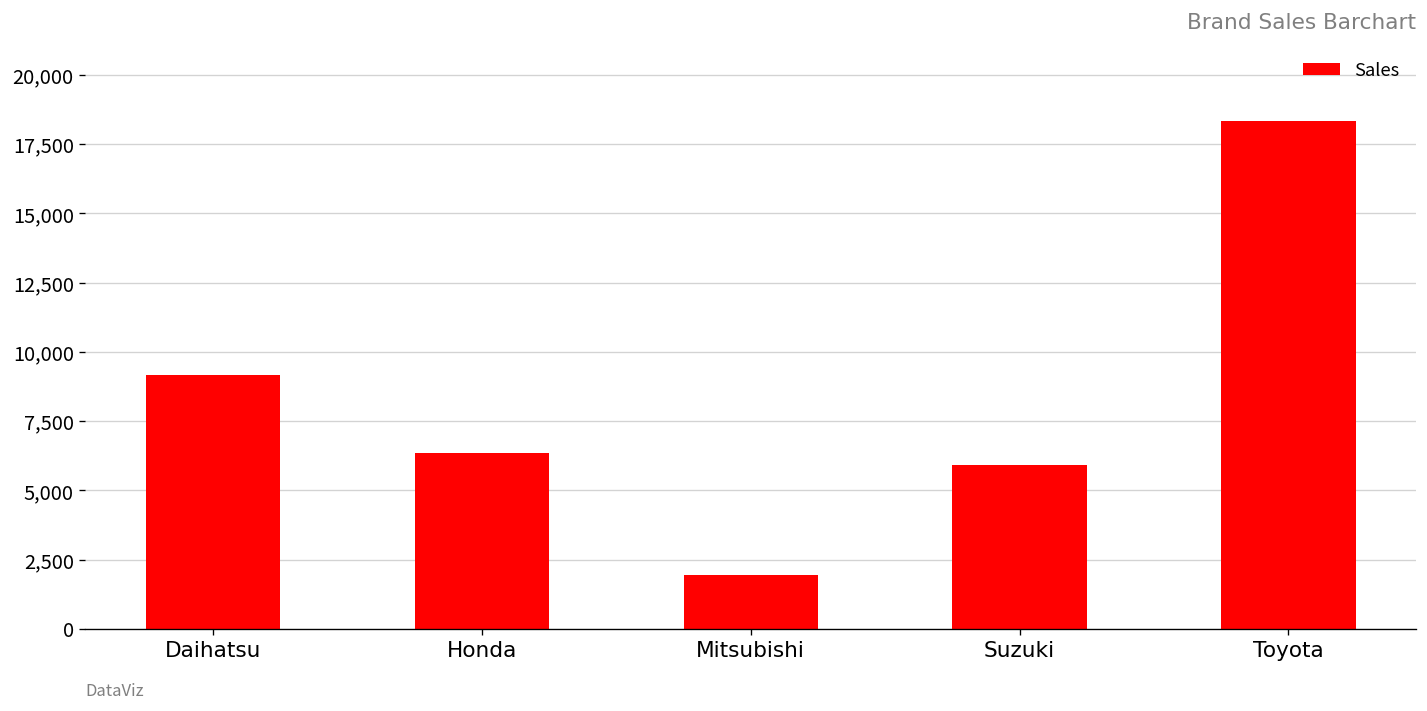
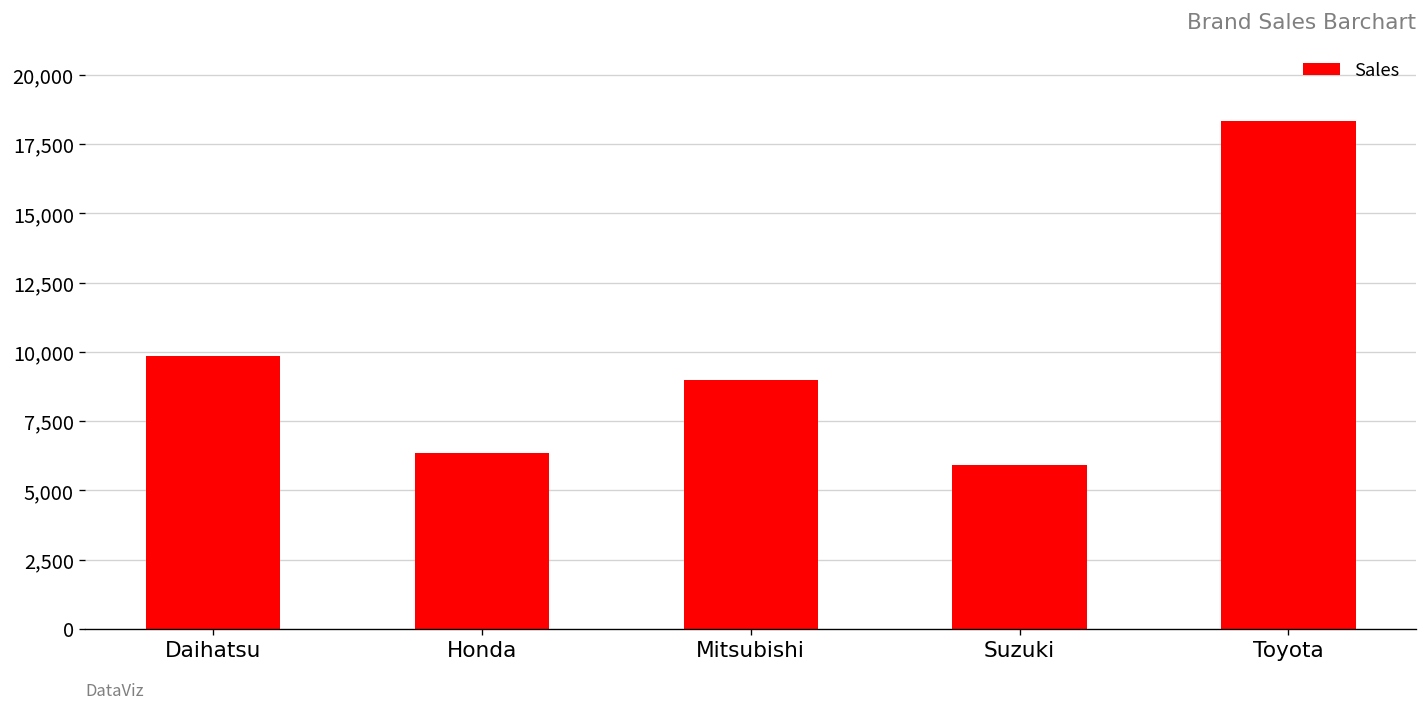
  {
-   "Daihatsu": "9,200",
+   "Daihatsu": "9,800",
    "Honda": "6,400",
-   "Mitsubishi": "1,900",
+   "Mitsubishi": "9,000",
    "Suzuki": "5,900",
    "Toyota": "18,300"
  }
